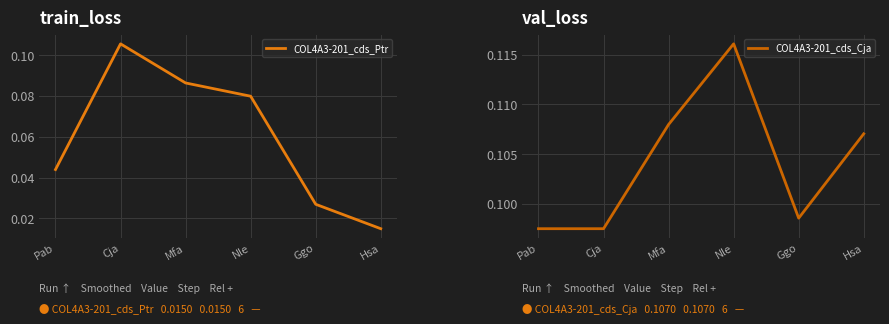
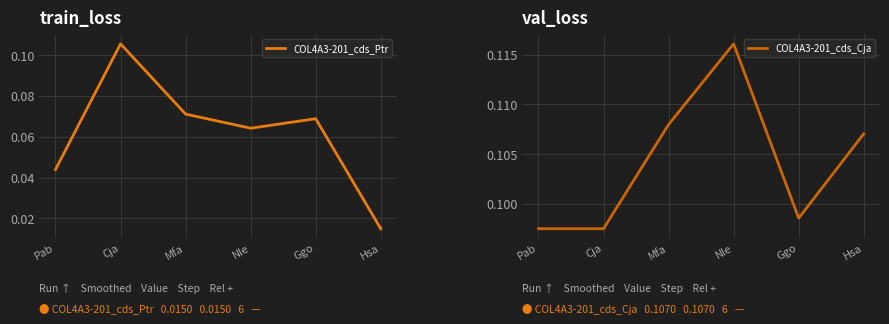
  {
    "train_loss": {
      "Pab": 0.044,
      "Cja": 0.105,
-     "Mfa": 0.086,
-     "Nle": 0.080,
-     "Ggo": 0.027,
+     "Mfa": 0.071,
+     "Nle": 0.064,
+     "Ggo": 0.069,
      "Hsa": 0.015
    },
    "val_loss": {
      "Pab": 0.097,
      "Cja": 0.097,
      "Mfa": 0.108,
      "Nle": 0.116,
      "Ggo": 0.099,
      "Hsa": 0.107
    }
  }
